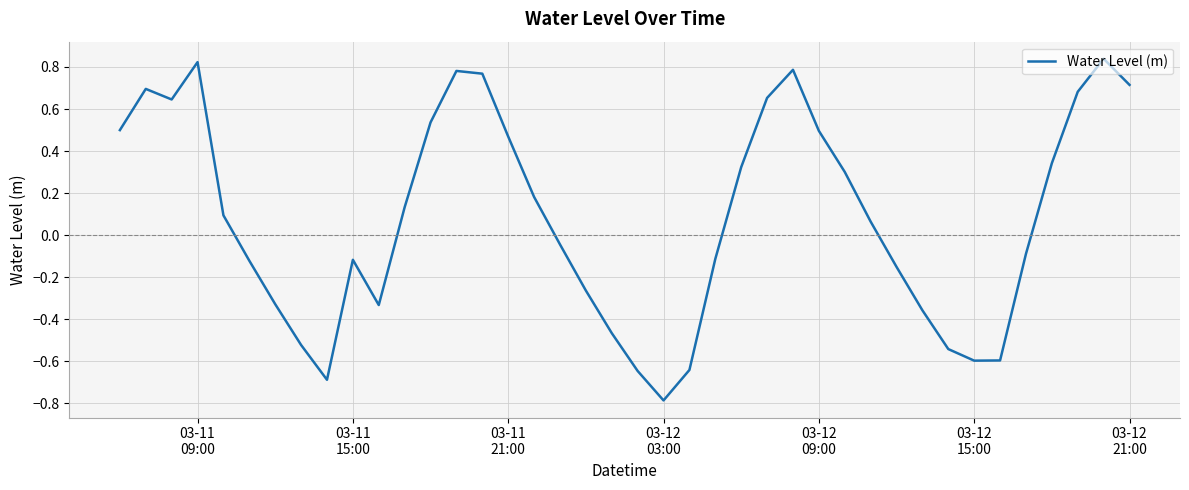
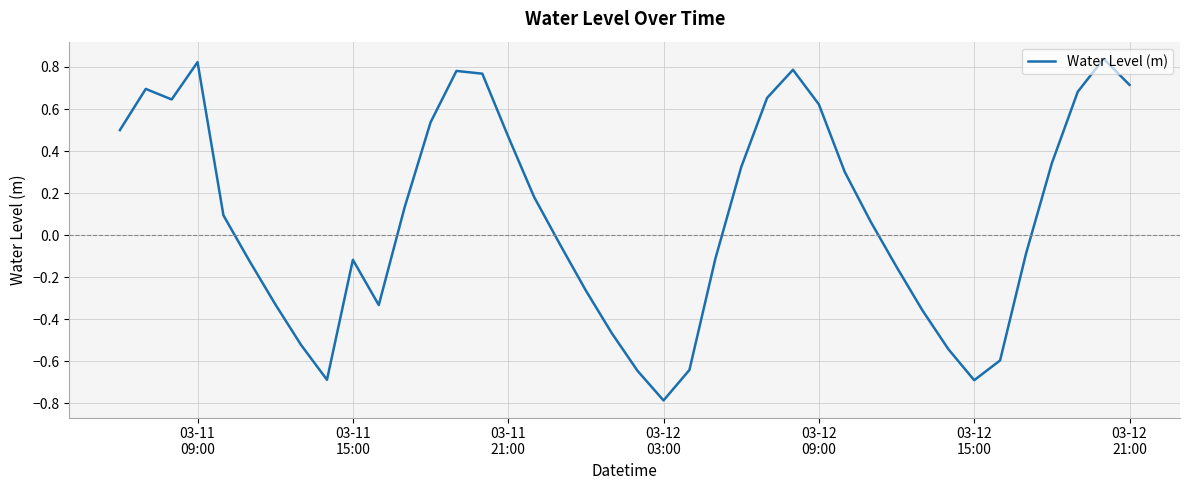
  {
    "03-11 09:00": 0.82,
    "03-11 15:00": -0.12,
    "03-11 21:00": 0.47,
    "03-12 03:00": -0.79,
-   "03-12 09:00": 0.50,
-   "03-12 15:00": -0.60,
+   "03-12 09:00": 0.62,
+   "03-12 15:00": -0.69,
    "03-12 21:00": 0.71
  }
